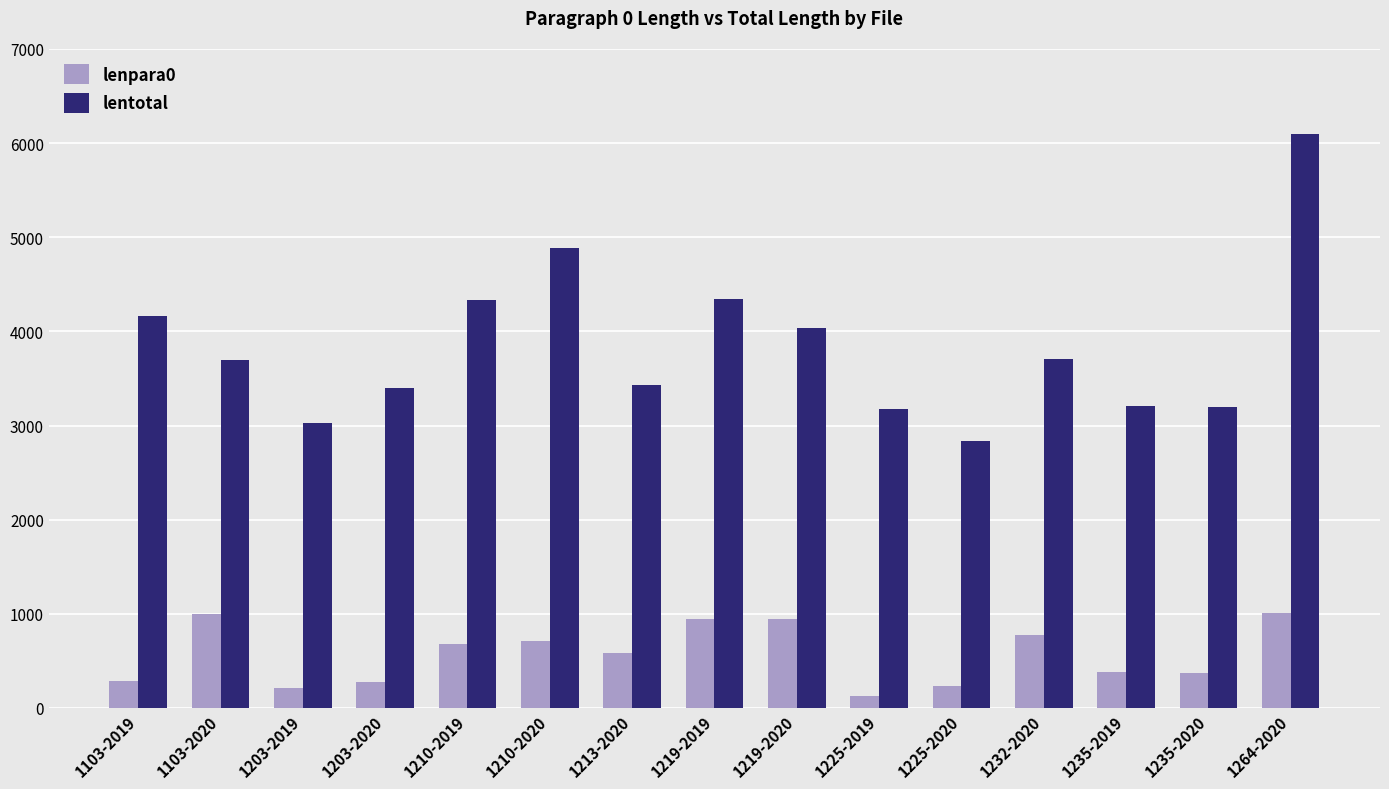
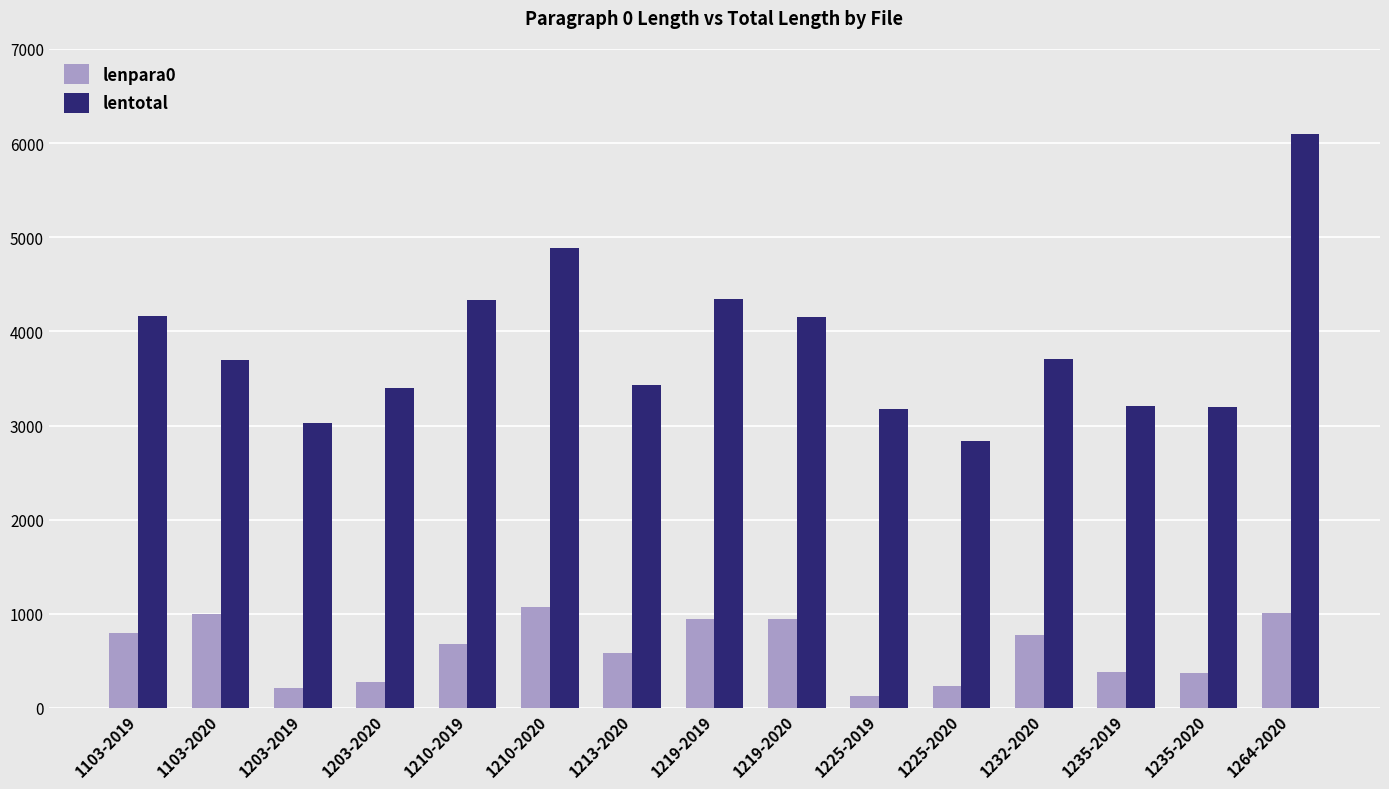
  {
    "lenpara0": {
-     "1103-2019": 300,
+     "1103-2019": 800,
      "1103-2020": 1000,
      "1203-2019": 200,
      "1203-2020": 300,
      "1210-2019": 700,
-     "1210-2020": 700,
+     "1210-2020": 1100,
      "1213-2020": 600,
      "1219-2019": 900,
      "1219-2020": 900,
      "1225-2019": 100,
      "1225-2020": 200,
      "1232-2020": 800,
      "1235-2019": 400,
      "1235-2020": 400,
      "1264-2020": 1000
    },
    "lentotal": {
      "1103-2019": 4200,
      "1103-2020": 3700,
      "1203-2019": 3000,
      "1203-2020": 3400,
      "1210-2019": 4300,
      "1210-2020": 4900,
      "1213-2020": 3400,
      "1219-2019": 4300,
-     "1219-2020": 4000,
+     "1219-2020": 4200,
      "1225-2019": 3200,
      "1225-2020": 2800,
      "1232-2020": 3700,
      "1235-2019": 3200,
      "1235-2020": 3200,
      "1264-2020": 6100
    }
  }
